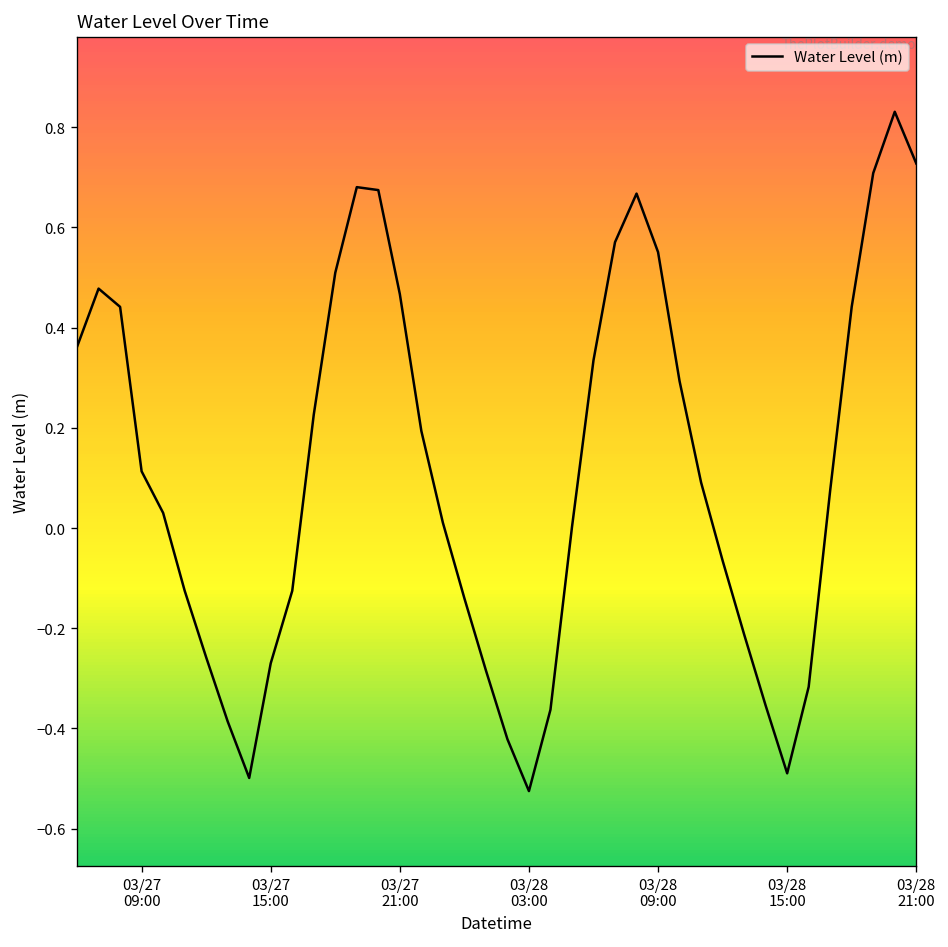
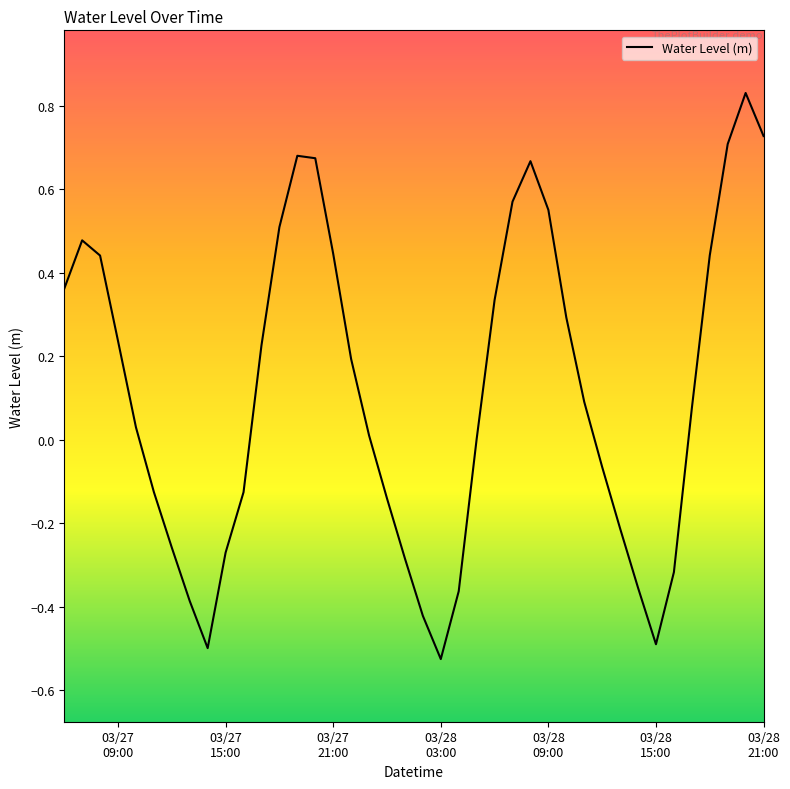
  {
-   "03/27 09:00": 0.11,
+   "03/27 09:00": 0.24,
    "03/27 15:00": -0.27,
-   "03/27 21:00": 0.47,
+   "03/27 21:00": 0.45,
    "03/28 03:00": -0.52,
    "03/28 09:00": 0.55,
    "03/28 15:00": -0.49,
    "03/28 21:00": 0.73
  }
